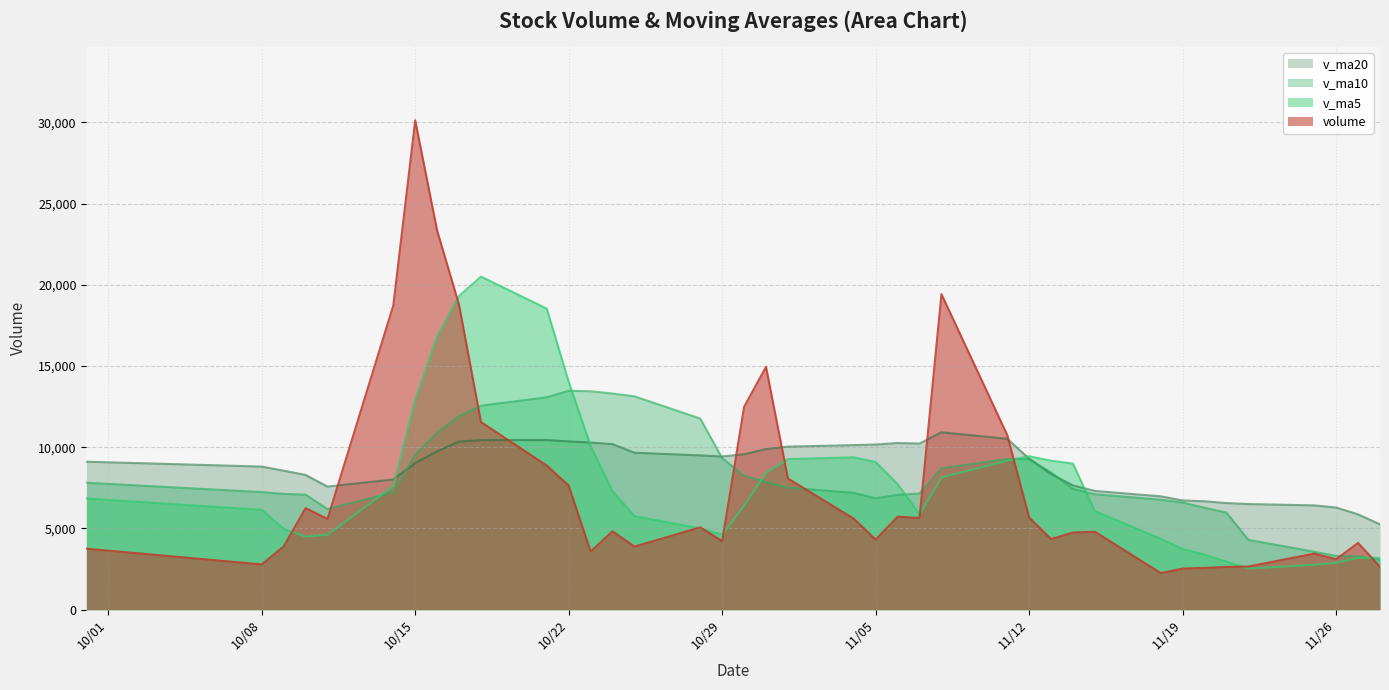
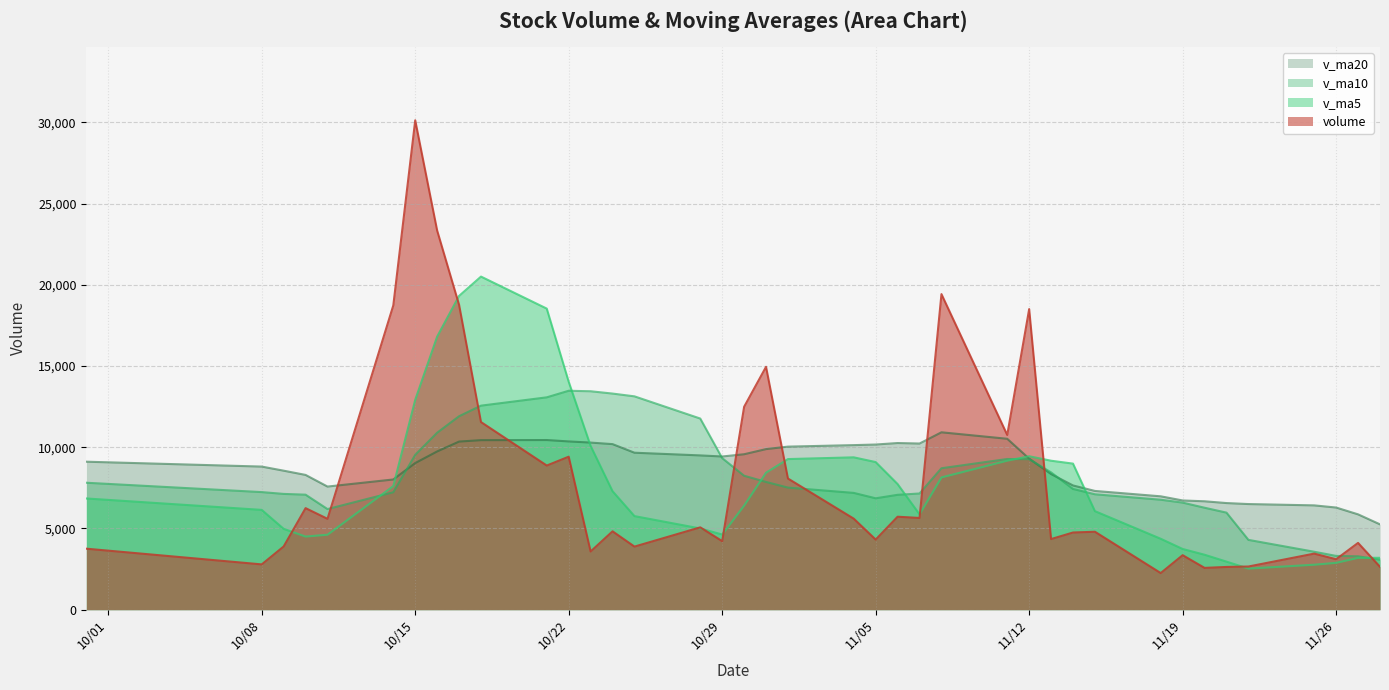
  {
    "volume": {
      "10/08": "2,800",
      "10/15": "30,100",
-     "10/22": "7,600",
+     "10/22": "9,400",
      "10/29": "4,200",
      "11/05": "4,300",
-     "11/12": "5,700",
-     "11/19": "2,500",
+     "11/12": "18,500",
+     "11/19": "3,400",
      "11/26": "3,100"
    }
  }
